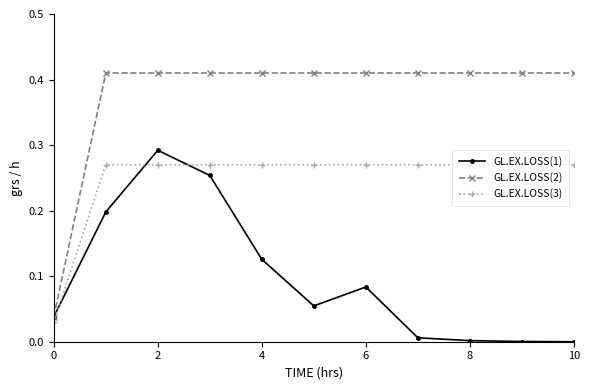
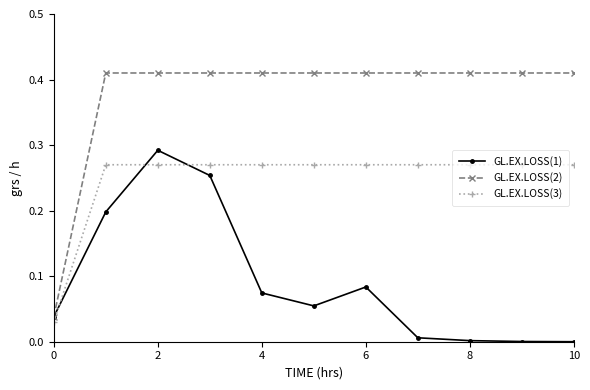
  {
    "GL.EX.LOSS(1)": {
      "2": 0.29,
-     "4": 0.13,
+     "4": 0.07,
      "6": 0.08,
      "8": 0.00,
      "10": 0.00
    },
    "GL.EX.LOSS(2)": {
      "2": 0.41,
      "4": 0.41,
      "6": 0.41,
      "8": 0.41,
      "10": 0.41
    },
    "GL.EX.LOSS(3)": {
      "0": 0.03,
      "2": 0.27,
      "4": 0.27,
      "6": 0.27,
      "10": 0.27
    }
  }
